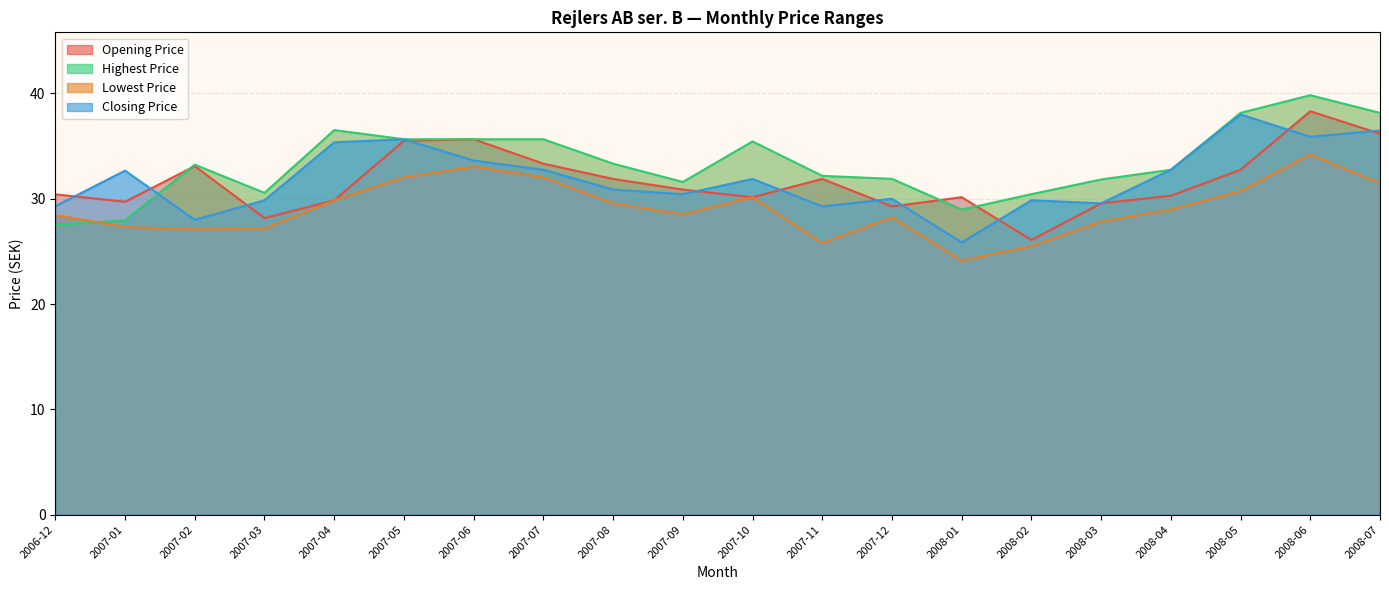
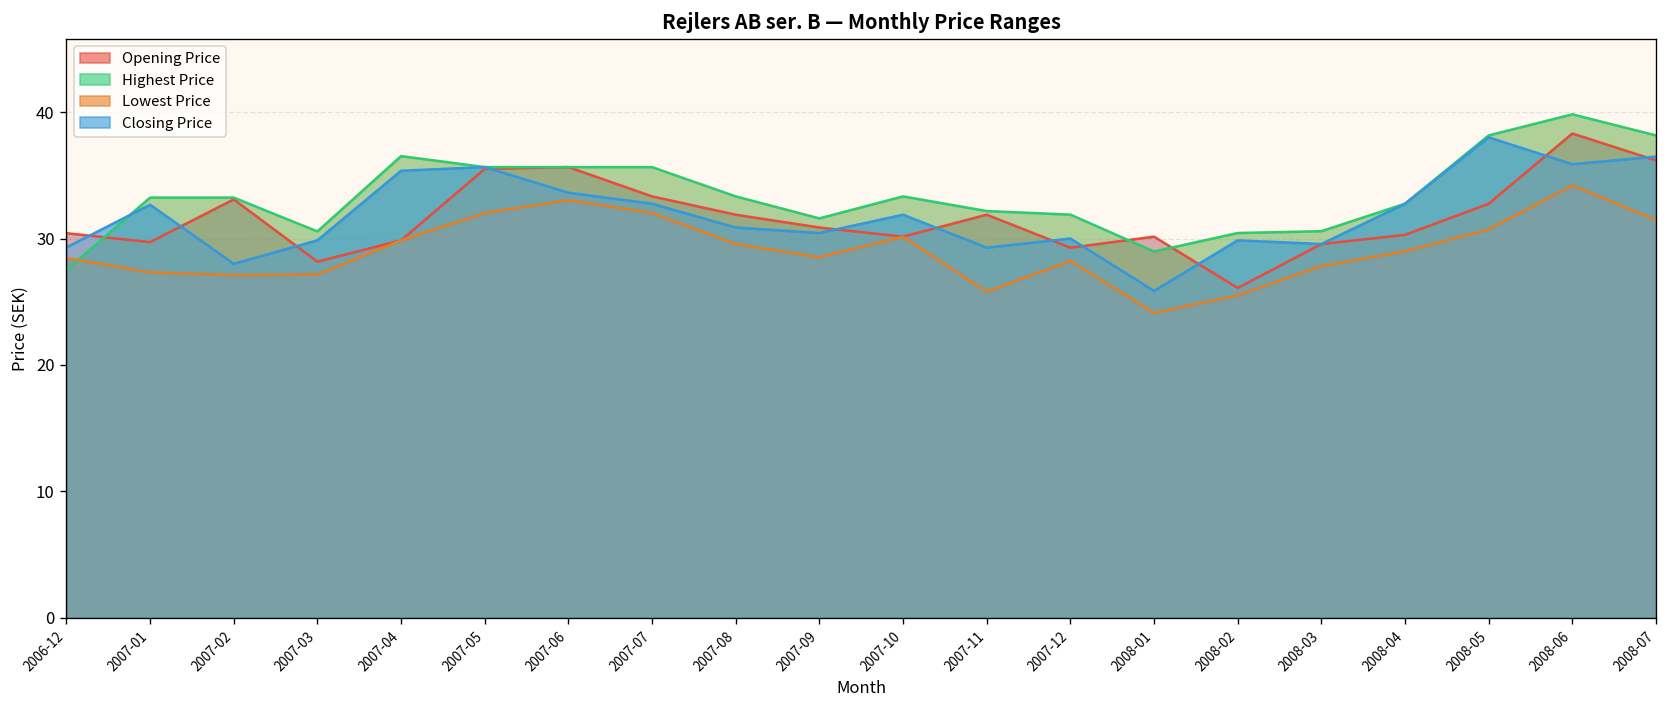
  {
    "Highest Price": {
      "2006-12": 27.5,
-     "2007-01": 28.0,
-     "2007-10": 35.4,
-     "2008-03": 31.8
+     "2007-01": 33.2,
+     "2007-10": 33.3,
+     "2008-03": 30.6
    }
  }
